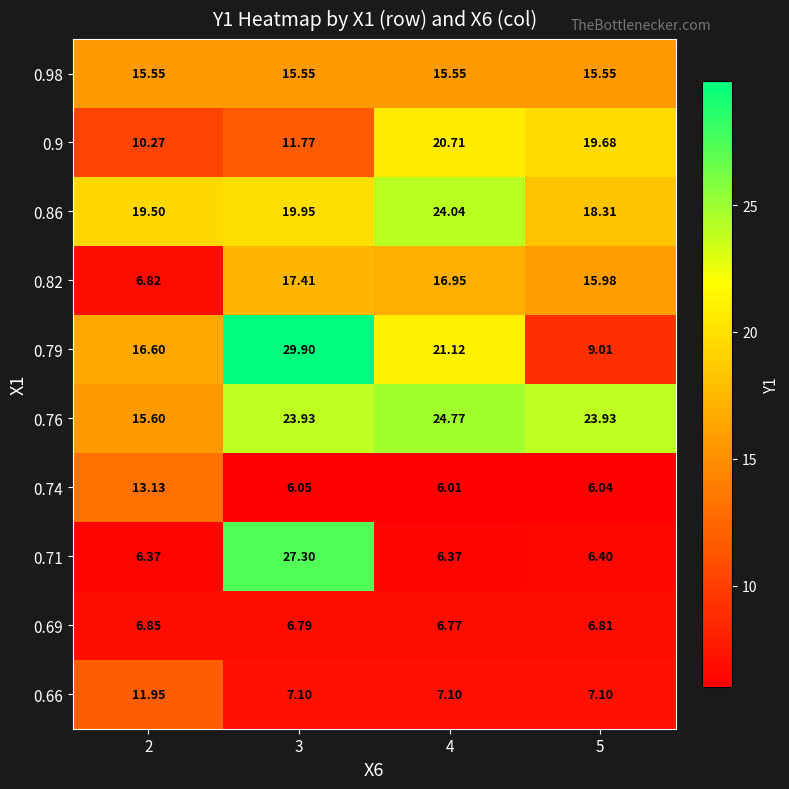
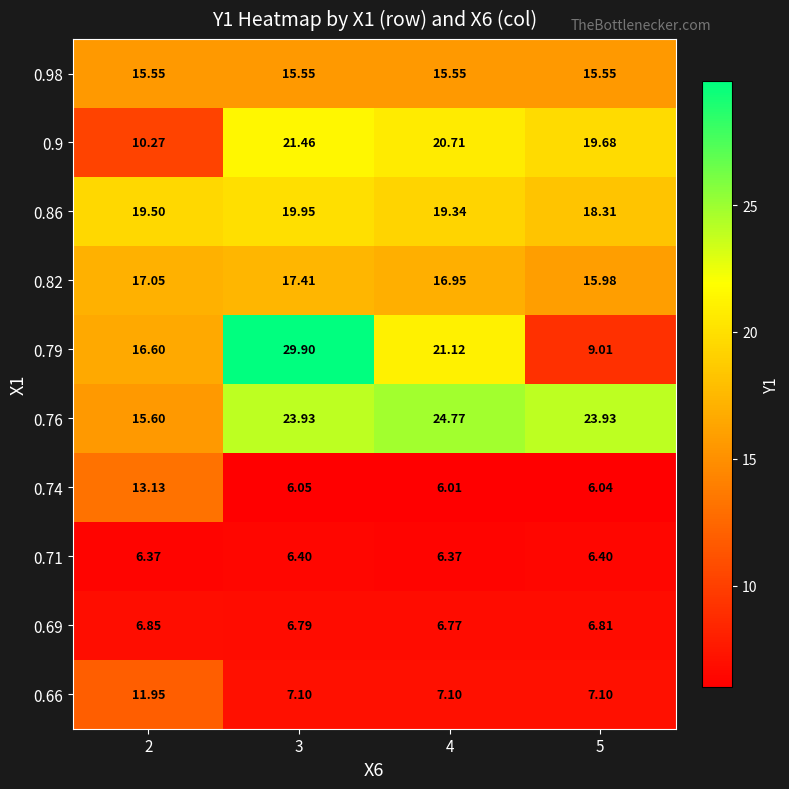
  {
    "0.98": {
      "2": 15.55,
      "3": 15.55,
      "4": 15.55,
      "5": 15.55
    },
    "0.9": {
      "2": 10.27,
-     "3": 11.77,
+     "3": 21.46,
      "4": 20.71,
      "5": 19.68
    },
    "0.86": {
      "2": 19.50,
      "3": 19.95,
-     "4": 24.04,
+     "4": 19.34,
      "5": 18.31
    },
    "0.82": {
-     "2": 6.82,
+     "2": 17.05,
      "3": 17.41,
      "4": 16.95,
      "5": 15.98
    },
    "0.79": {
      "2": 16.60,
      "3": 29.90,
      "4": 21.12,
      "5": 9.01
    },
    "0.76": {
      "2": 15.60,
      "3": 23.93,
      "4": 24.77,
      "5": 23.93
    },
    "0.74": {
      "2": 13.13,
      "3": 6.05,
      "4": 6.01,
      "5": 6.04
    },
    "0.71": {
      "2": 6.37,
-     "3": 27.30,
+     "3": 6.40,
      "4": 6.37,
      "5": 6.40
    },
    "0.69": {
      "2": 6.85,
      "3": 6.79,
      "4": 6.77,
      "5": 6.81
    },
    "0.66": {
      "2": 11.95,
      "3": 7.10,
      "4": 7.10,
      "5": 7.10
    }
  }
